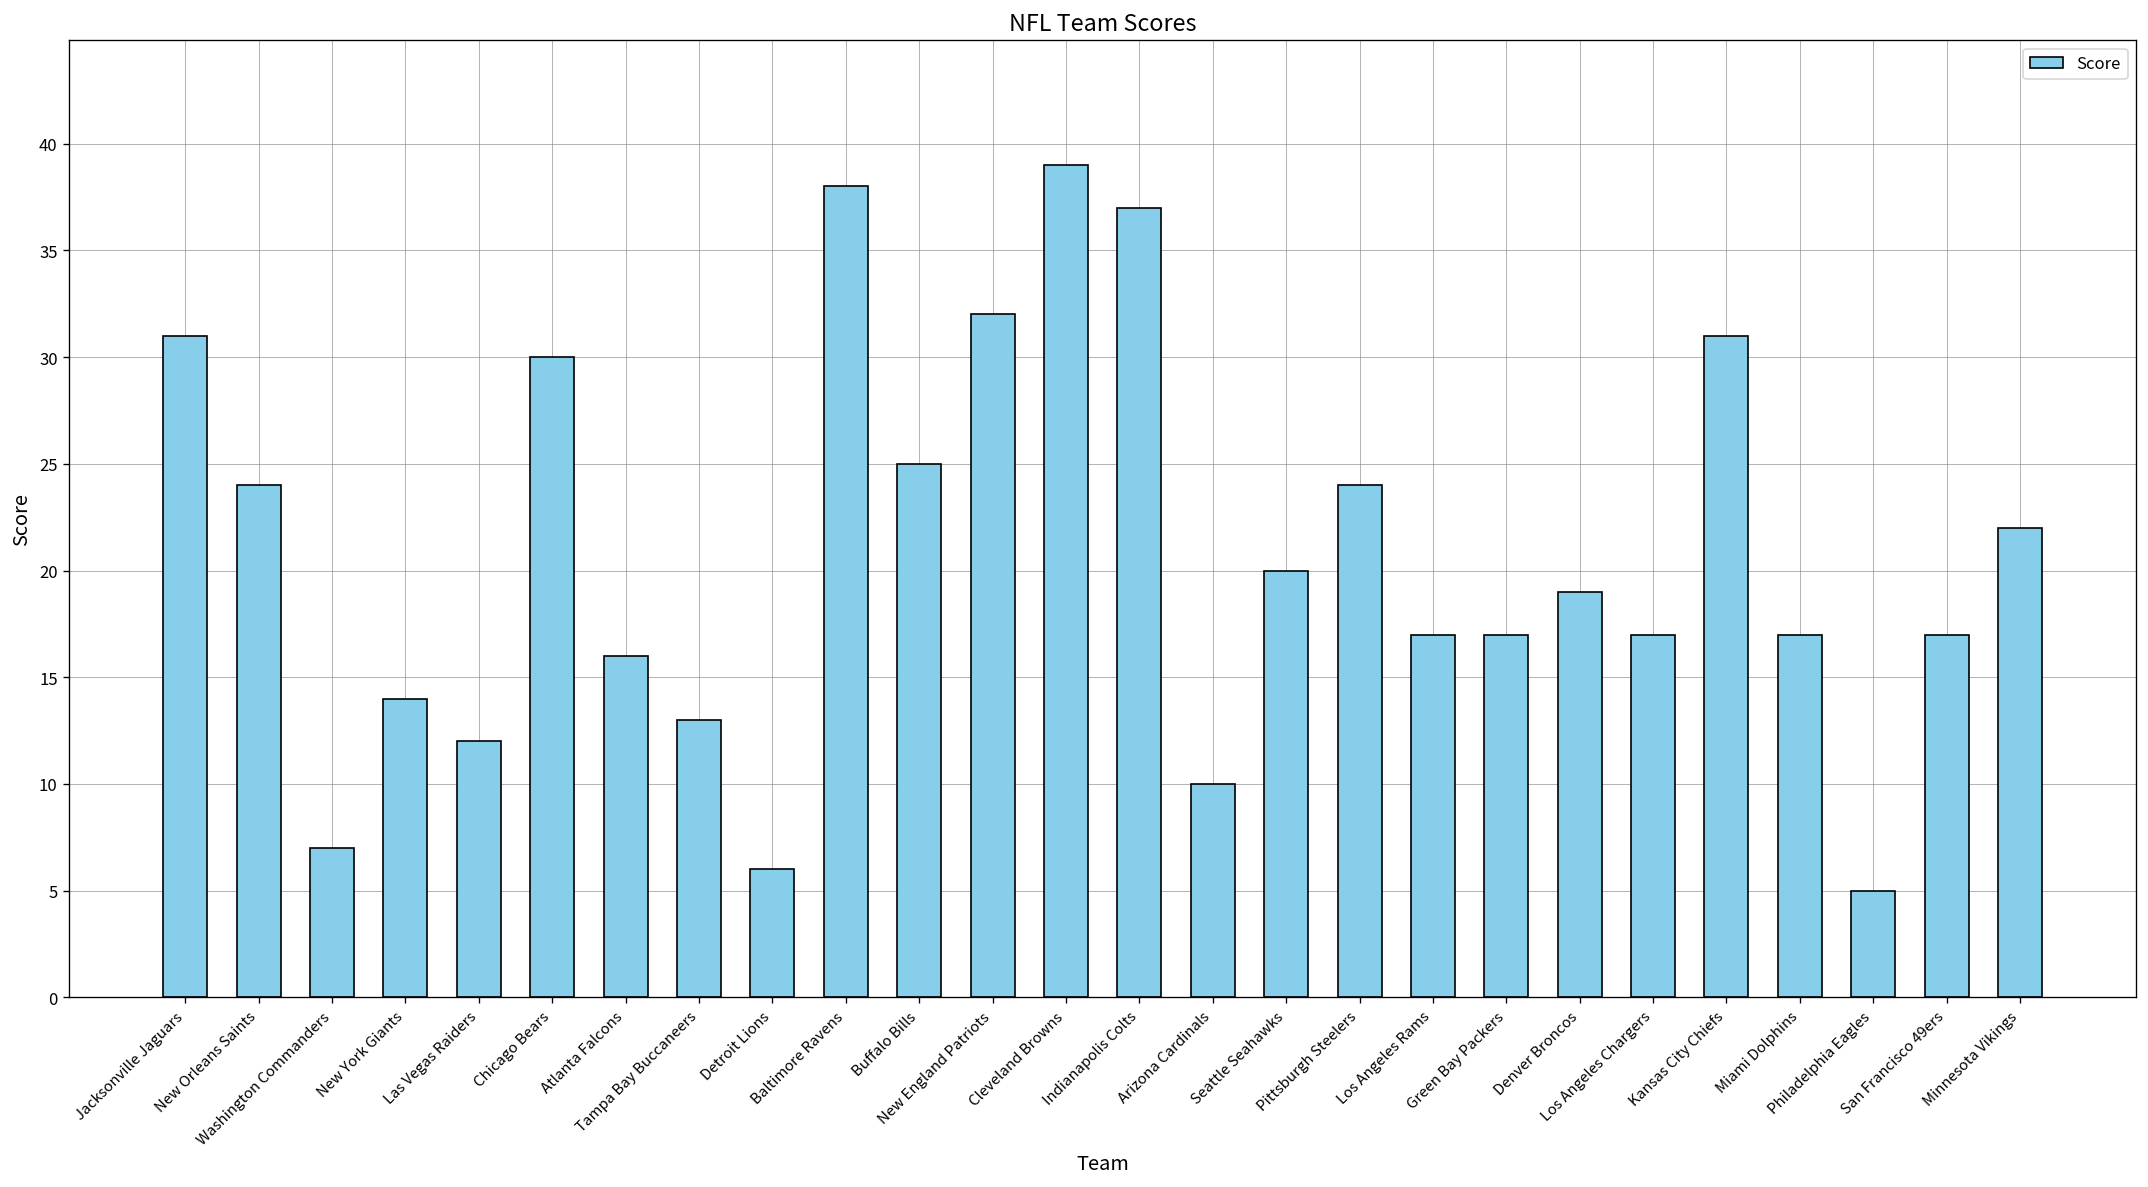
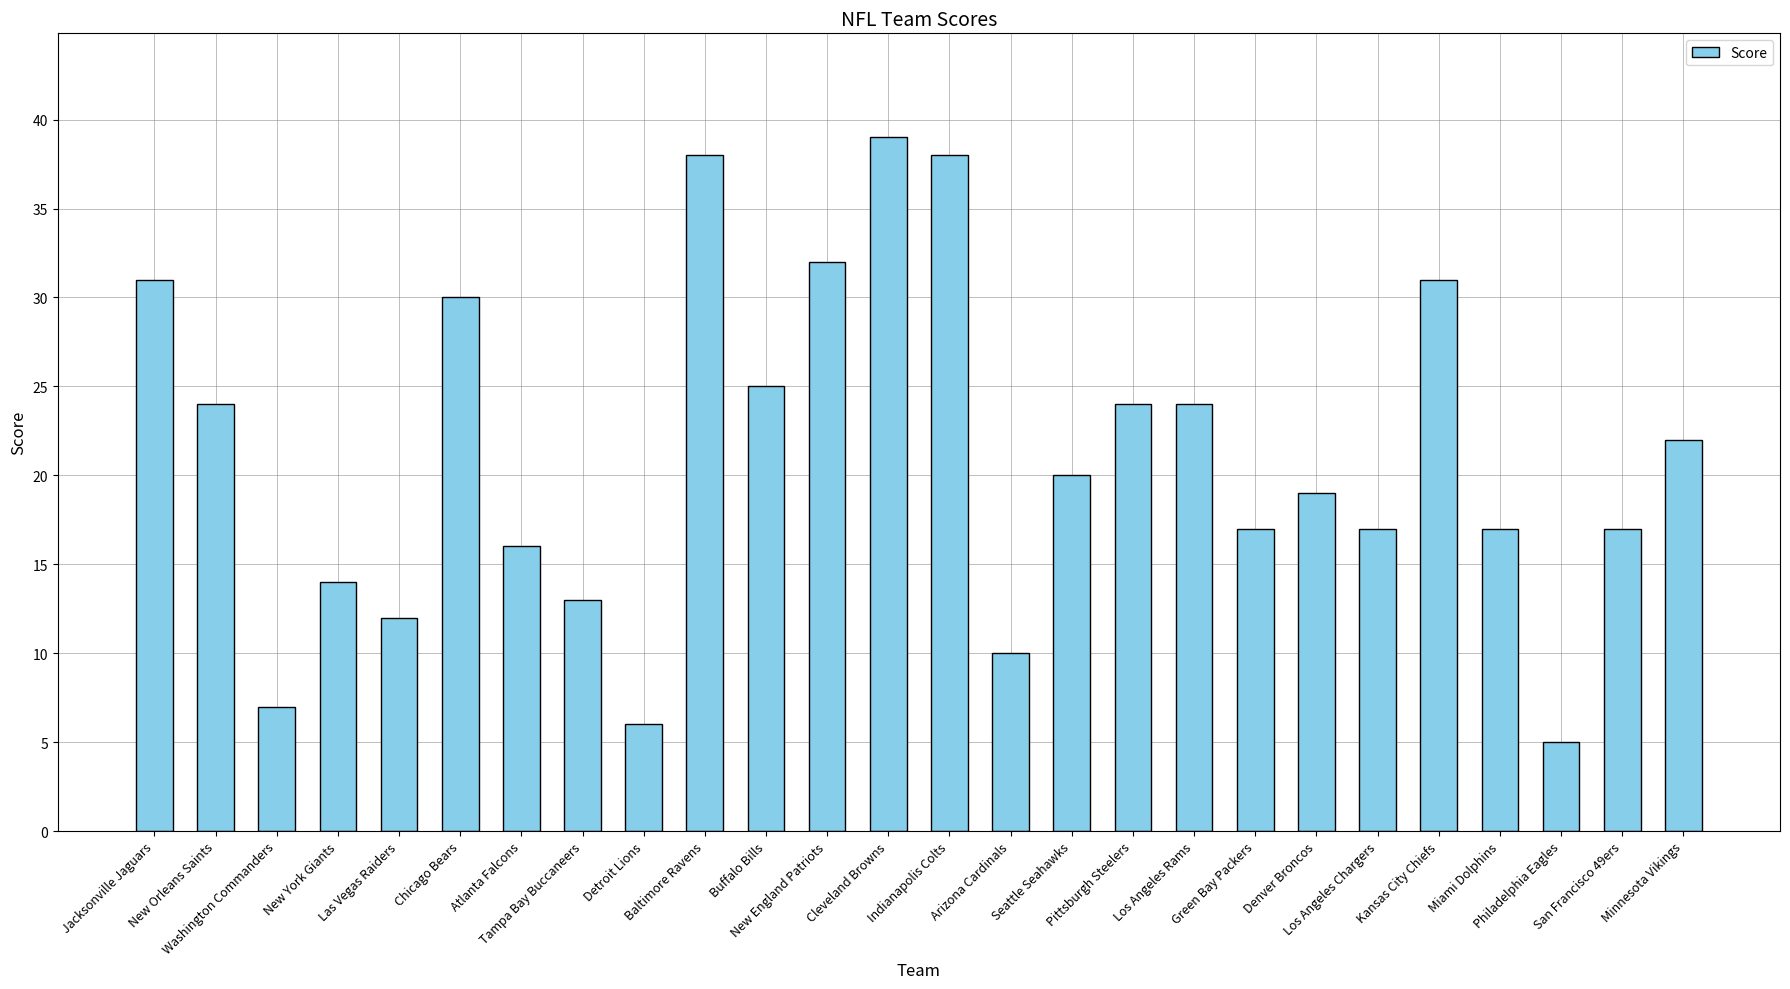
  {
    "Jacksonville Jaguars": 31,
    "New Orleans Saints": 24,
    "Washington Commanders": 7,
    "New York Giants": 14,
    "Las Vegas Raiders": 12,
    "Chicago Bears": 30,
    "Atlanta Falcons": 16,
    "Tampa Bay Buccaneers": 13,
    "Detroit Lions": 6,
    "Baltimore Ravens": 38,
    "Buffalo Bills": 25,
    "New England Patriots": 32,
    "Cleveland Browns": 39,
-   "Indianapolis Colts": 37,
+   "Indianapolis Colts": 38,
    "Arizona Cardinals": 10,
    "Seattle Seahawks": 20,
    "Pittsburgh Steelers": 24,
-   "Los Angeles Rams": 17,
+   "Los Angeles Rams": 24,
    "Green Bay Packers": 17,
    "Denver Broncos": 19,
    "Los Angeles Chargers": 17,
    "Kansas City Chiefs": 31,
    "Miami Dolphins": 17,
    "Philadelphia Eagles": 5,
    "San Francisco 49ers": 17,
    "Minnesota Vikings": 22
  }
